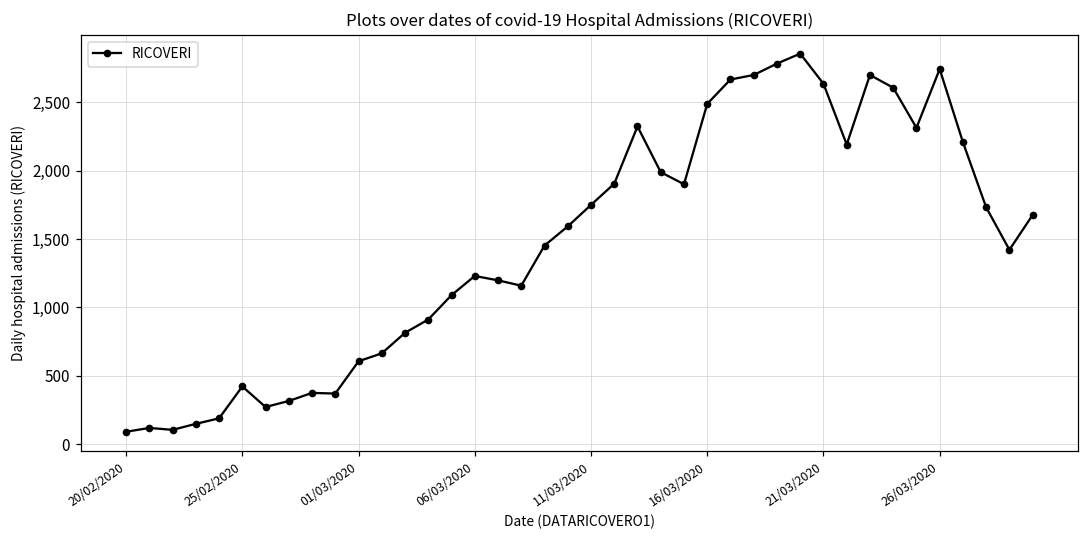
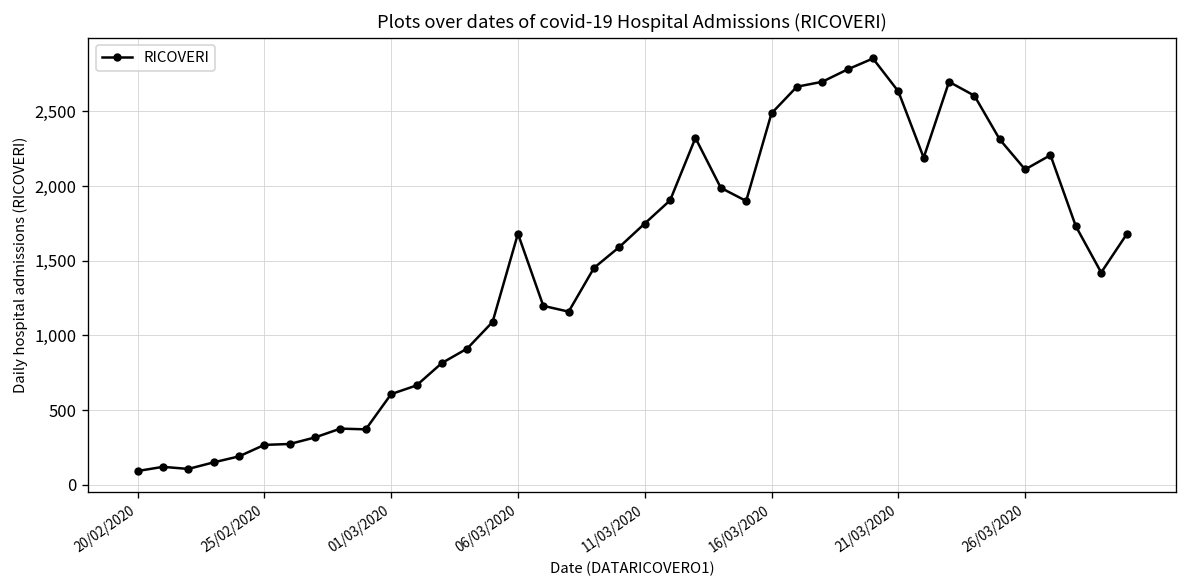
  {
    "20/02/2020": "90",
-   "25/02/2020": "420",
+   "25/02/2020": "270",
    "01/03/2020": "610",
-   "06/03/2020": "1,230",
+   "06/03/2020": "1,680",
    "11/03/2020": "1,750",
    "16/03/2020": "2,490",
    "21/03/2020": "2,630",
-   "26/03/2020": "2,740"
+   "26/03/2020": "2,110"
  }
